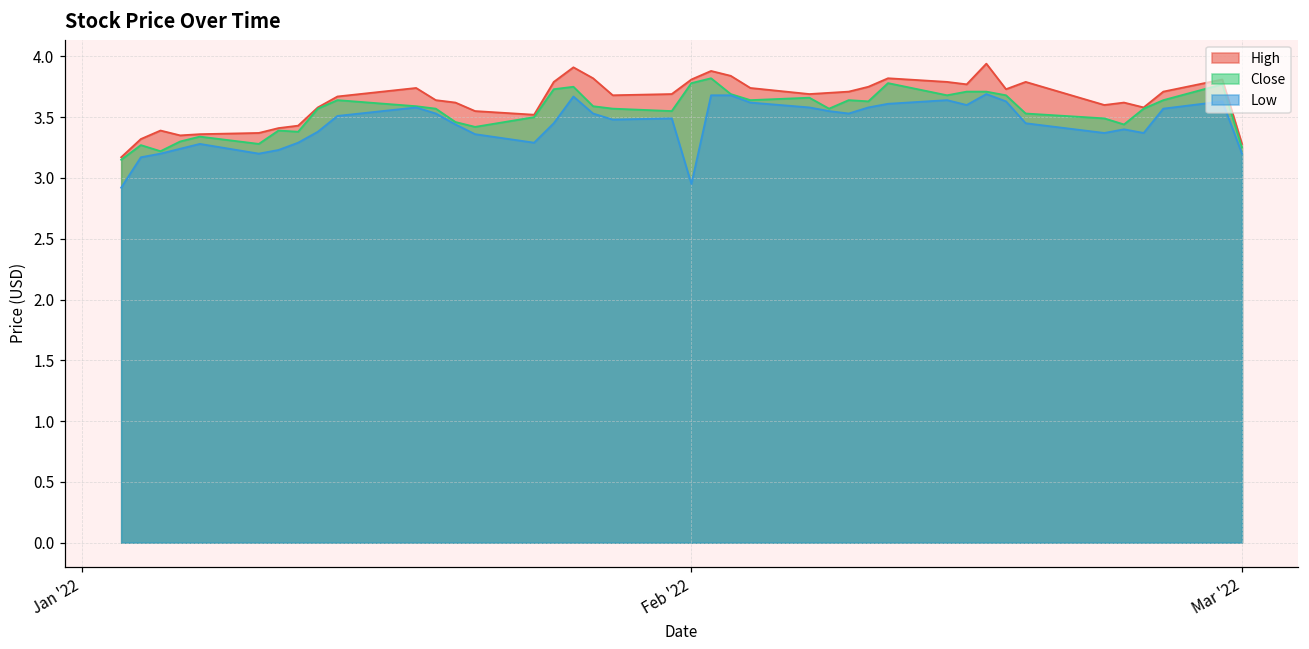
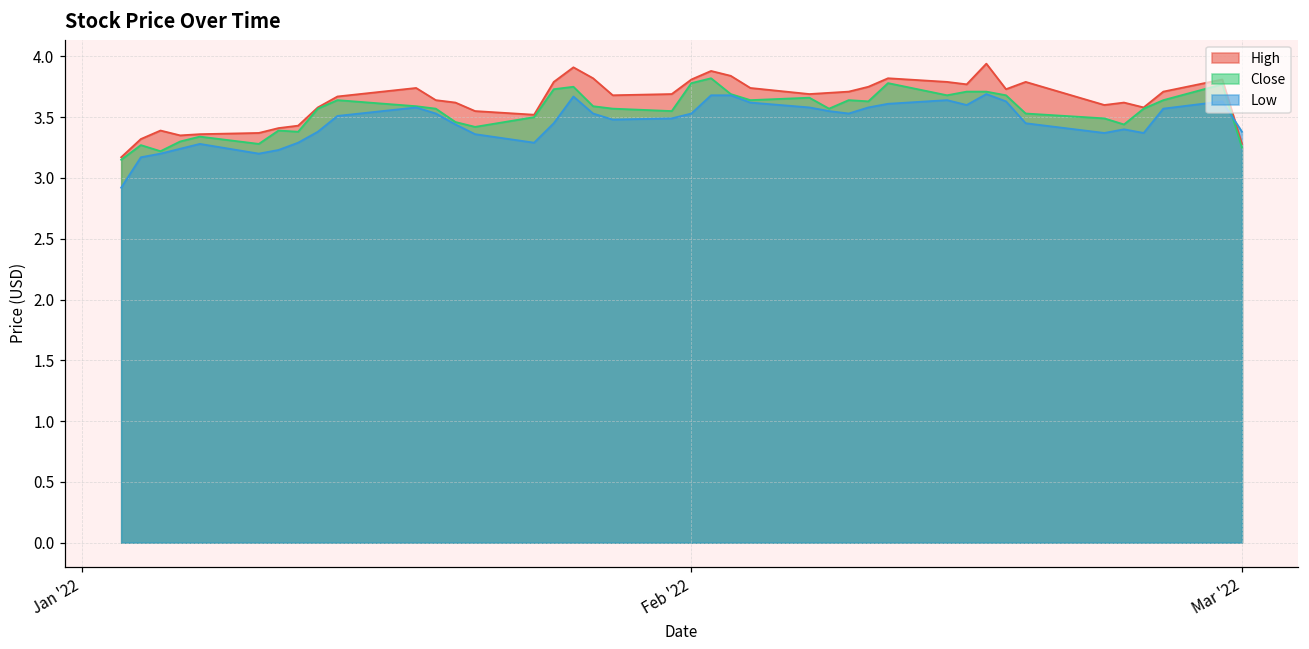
  {
    "High": {
      "Feb '22": 3.81,
      "Mar '22": 3.28
    },
    "Close": {
      "Feb '22": 3.78,
      "Mar '22": 3.25
    },
    "Low": {
-     "Feb '22": 2.95,
-     "Mar '22": 3.20
+     "Feb '22": 3.53,
+     "Mar '22": 3.38
    }
  }
